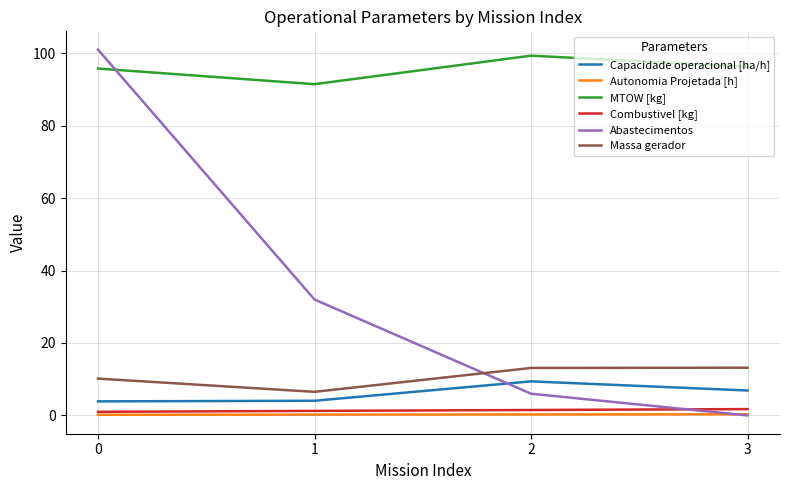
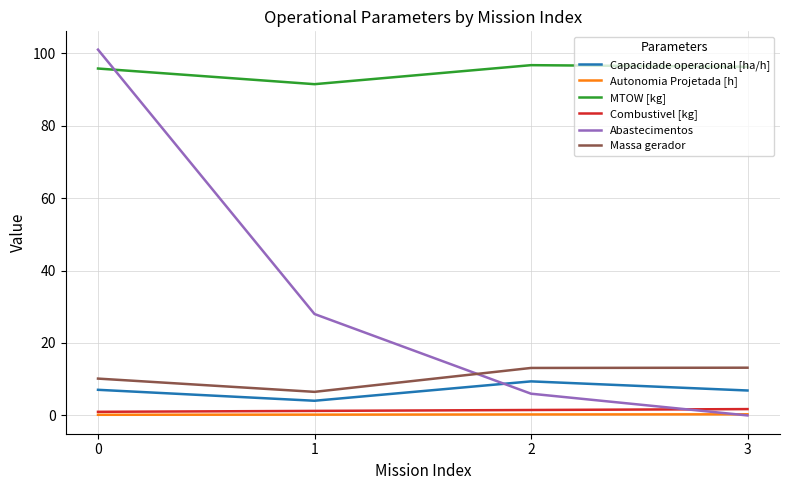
  {
    "Capacidade operacional [ha/h]": {
-     "0": 4,
+     "0": 7,
      "1": 4,
      "2": 9,
      "3": 7
    },
    "Autonomia Projetada [h]": {
      "0": 0,
      "1": 0,
      "2": 0
    },
    "MTOW [kg]": {
      "0": 96,
      "1": 91,
-     "2": 99
+     "2": 97
    },
    "Combustivel [kg]": {
      "0": 1,
      "1": 1,
      "2": 2,
      "3": 2
    },
    "Abastecimentos": {
      "0": 101,
-     "1": 32,
+     "1": 28,
      "2": 6
    },
    "Massa gerador": {
      "0": 10,
      "1": 7,
      "2": 13,
      "3": 13
    }
  }
